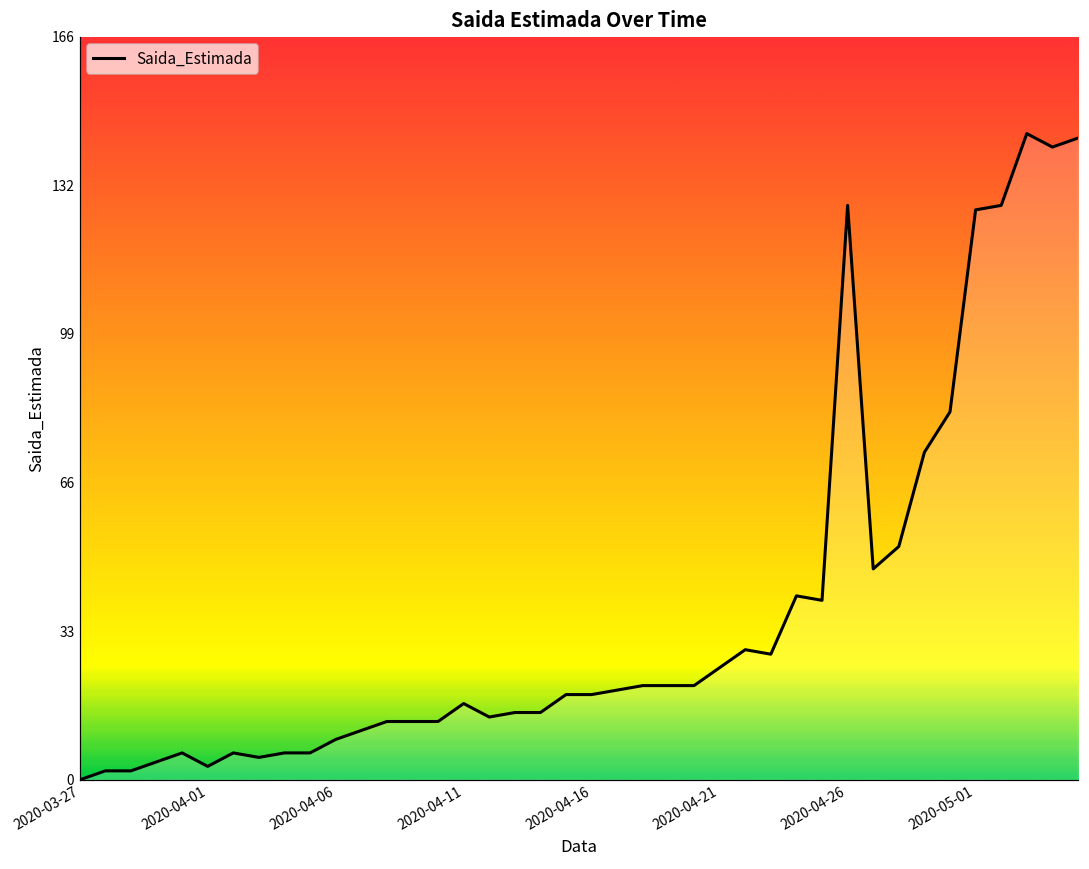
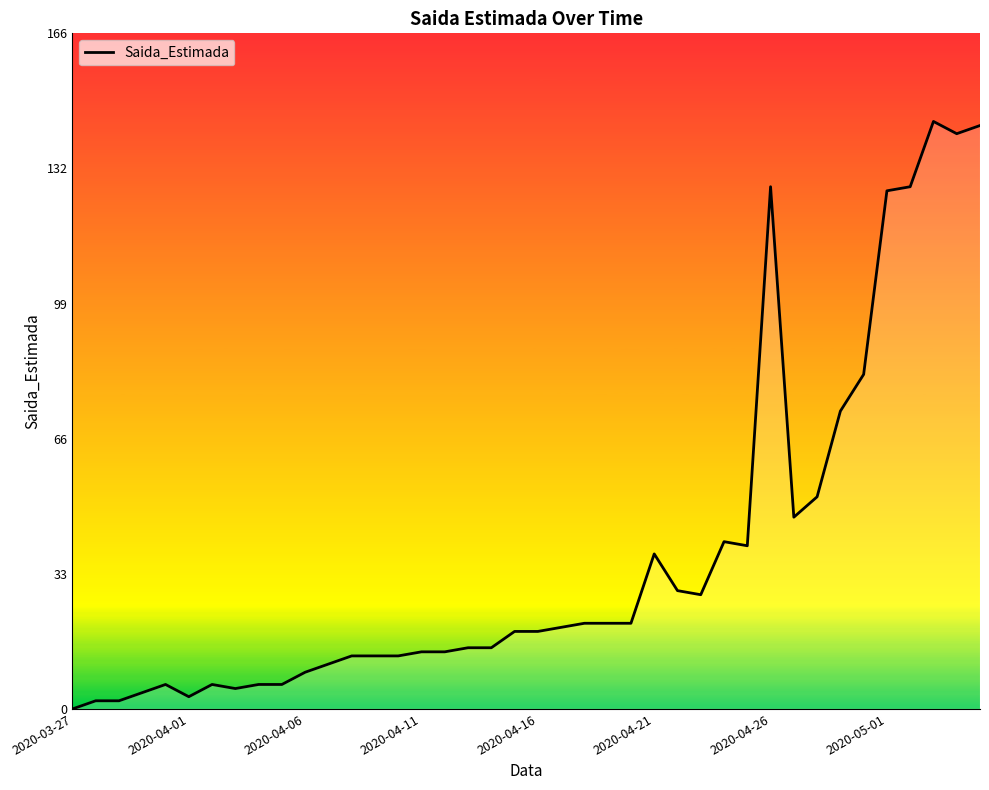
  {
    "2020-03-27": 0,
    "2020-04-01": 3,
    "2020-04-06": 9,
-   "2020-04-11": 17,
+   "2020-04-11": 14,
    "2020-04-16": 19,
-   "2020-04-21": 25,
+   "2020-04-21": 38,
    "2020-04-26": 128,
    "2020-05-01": 127
  }
